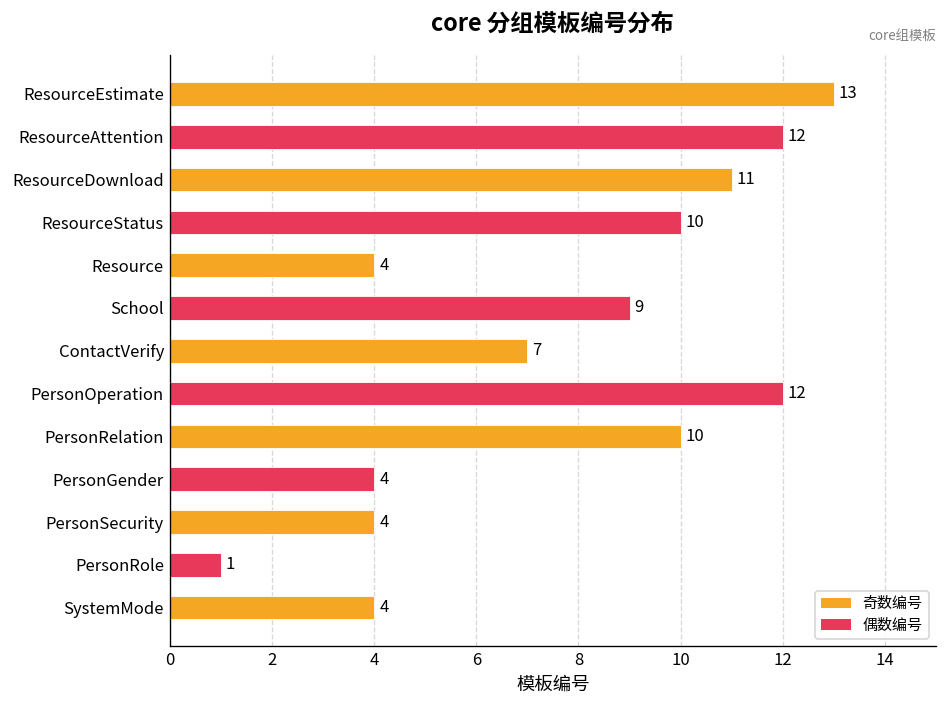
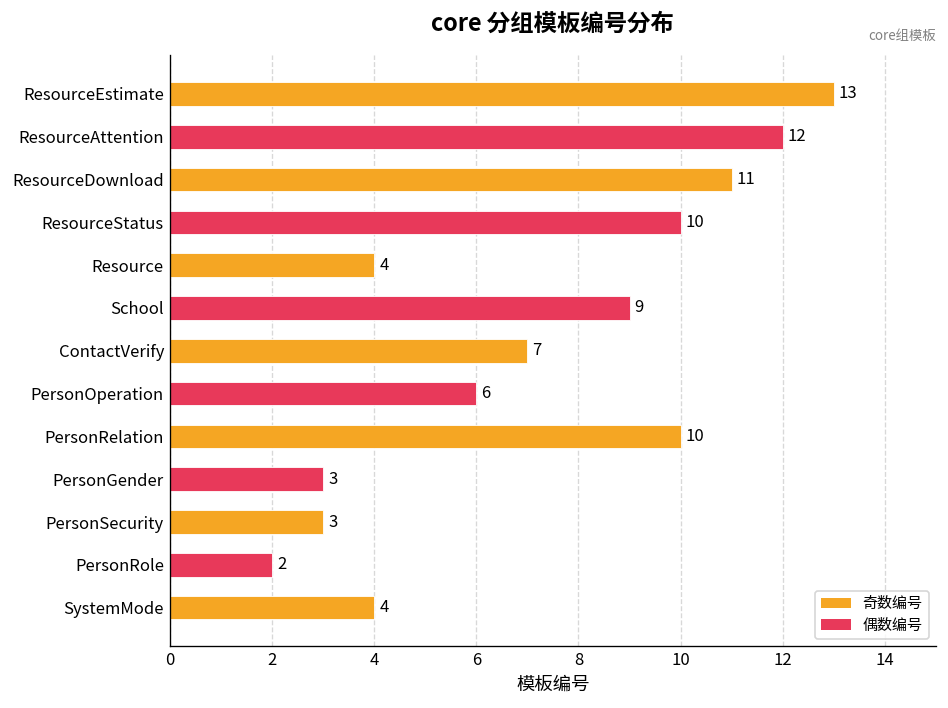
  {
    "ResourceEstimate": 13,
    "ResourceAttention": 12,
    "ResourceDownload": 11,
    "ResourceStatus": 10,
    "Resource": 4,
    "School": 9,
    "ContactVerify": 7,
-   "PersonOperation": 12,
+   "PersonOperation": 6,
    "PersonRelation": 10,
-   "PersonGender": 4,
-   "PersonSecurity": 4,
-   "PersonRole": 1,
+   "PersonGender": 3,
+   "PersonSecurity": 3,
+   "PersonRole": 2,
    "SystemMode": 4
  }
